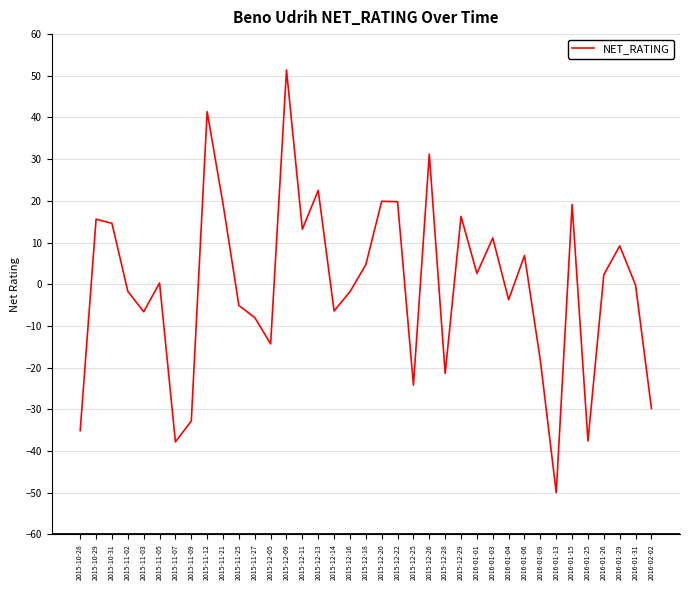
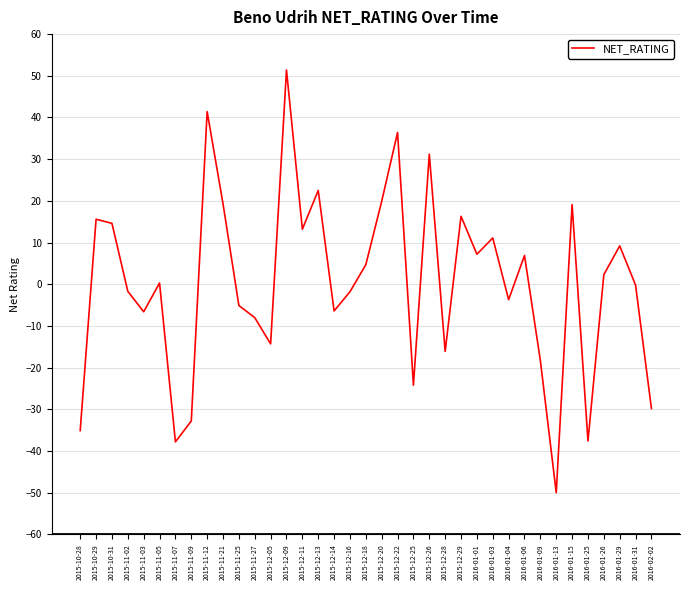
  {
    "2015-10-28": -35,
    "2015-10-29": 16,
    "2015-10-31": 15,
    "2015-11-02": -2,
    "2015-11-03": -7,
    "2015-11-05": 0,
    "2015-11-07": -38,
    "2015-11-09": -33,
    "2015-11-12": 41,
    "2015-11-21": 19,
    "2015-11-25": -5,
    "2015-11-27": -8,
    "2015-12-05": -14,
    "2015-12-09": 51,
    "2015-12-11": 13,
    "2015-12-13": 23,
    "2015-12-14": -6,
    "2015-12-16": -2,
    "2015-12-18": 5,
    "2015-12-20": 20,
-   "2015-12-22": 20,
+   "2015-12-22": 36,
    "2015-12-25": -24,
    "2015-12-26": 31,
-   "2015-12-28": -21,
+   "2015-12-28": -16,
    "2015-12-29": 16,
-   "2016-01-01": 3,
+   "2016-01-01": 7,
    "2016-01-03": 11,
    "2016-01-04": -4,
    "2016-01-06": 7,
    "2016-01-09": -18,
    "2016-01-13": -50,
    "2016-01-15": 19,
    "2016-01-25": -38,
    "2016-01-26": 2,
    "2016-01-29": 9,
    "2016-01-31": 0,
    "2016-02-02": -30
  }
